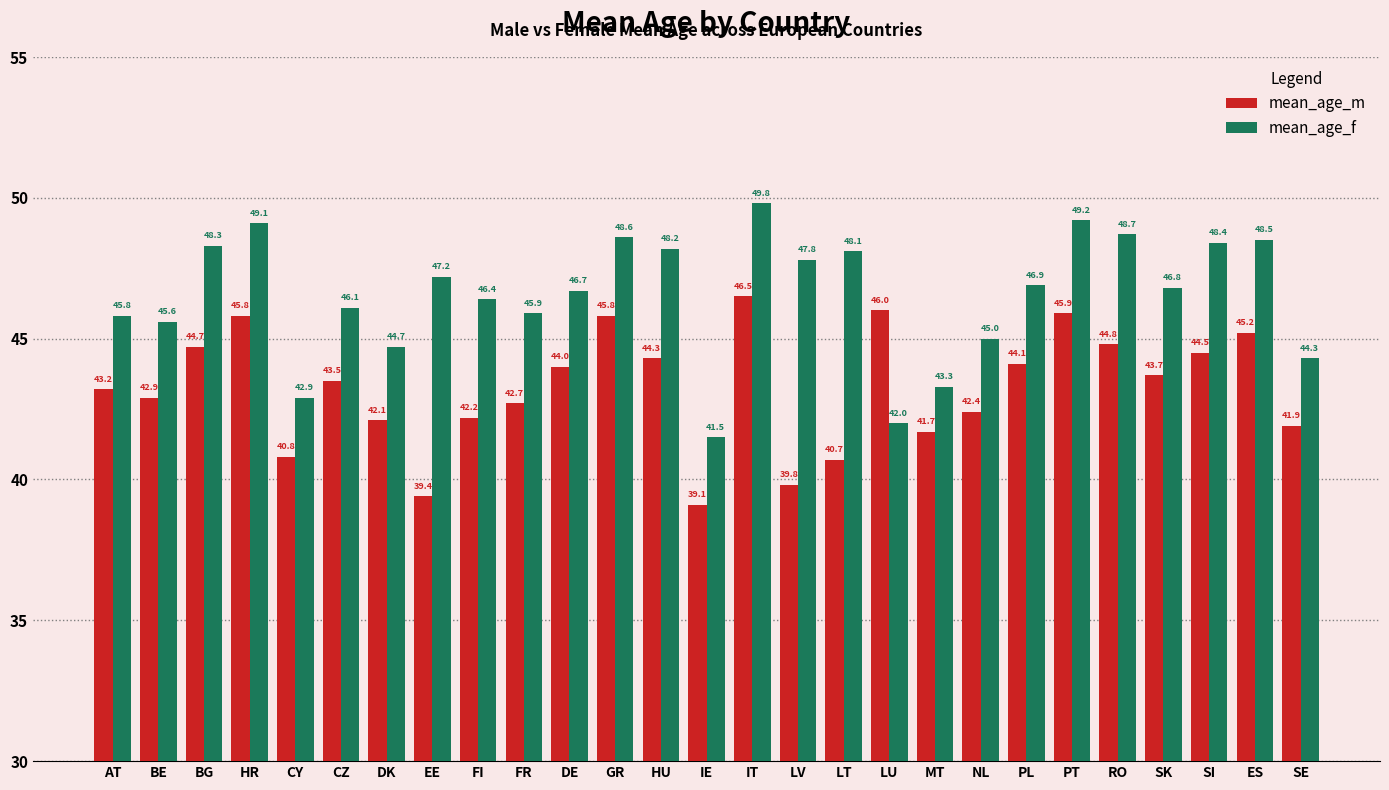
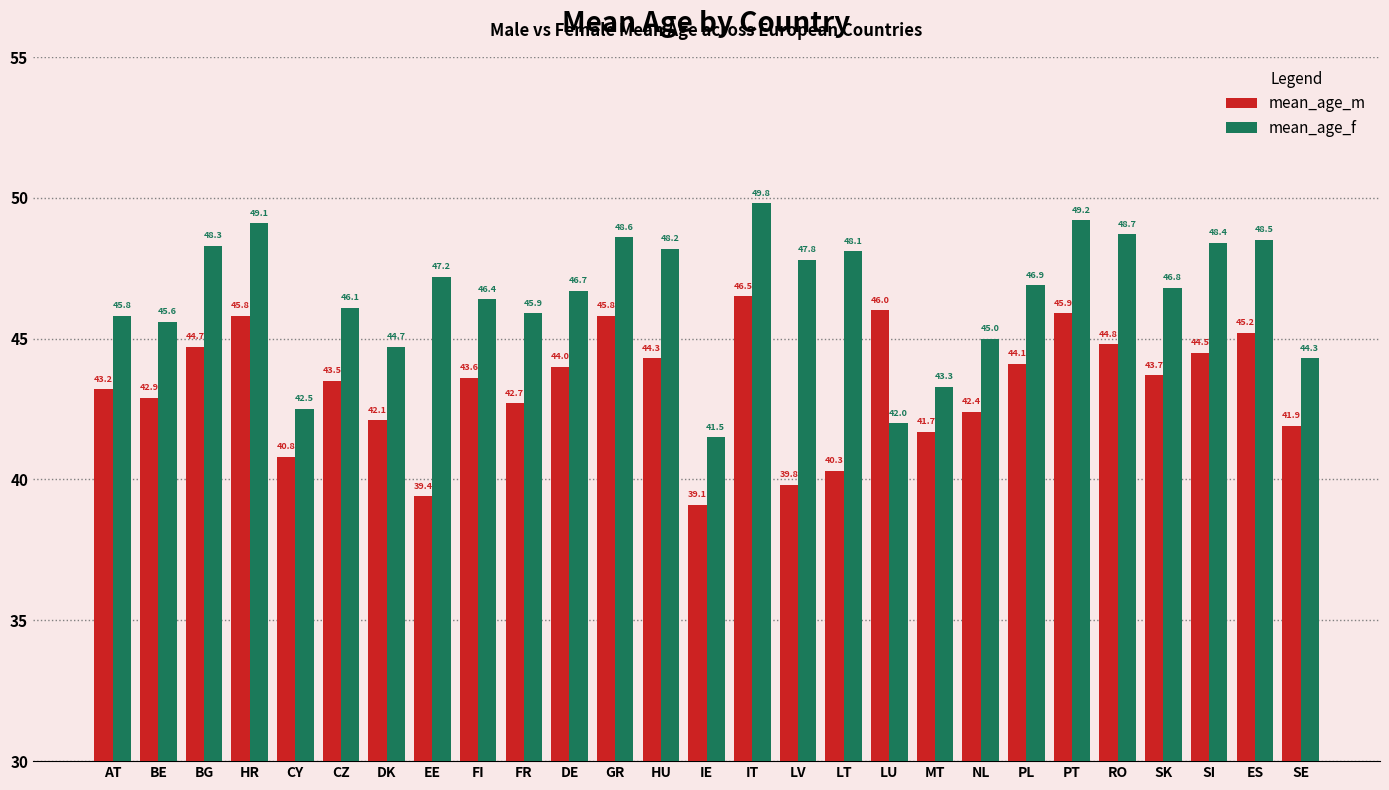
  {
    "mean_age_m": {
      "AT": 43.2,
      "BE": 42.9,
      "BG": 44.7,
      "HR": 45.8,
      "CY": 40.8,
      "CZ": 43.5,
      "DK": 42.1,
      "EE": 39.4,
-     "FI": 42.2,
+     "FI": 43.6,
      "FR": 42.7,
      "DE": 44.0,
      "GR": 45.8,
      "HU": 44.3,
      "IE": 39.1,
      "IT": 46.5,
      "LV": 39.8,
-     "LT": 40.7,
+     "LT": 40.3,
      "LU": 46.0,
      "MT": 41.7,
      "NL": 42.4,
      "PL": 44.1,
      "PT": 45.9,
      "RO": 44.8,
      "SK": 43.7,
      "SI": 44.5,
      "ES": 45.2,
      "SE": 41.9
    },
    "mean_age_f": {
      "AT": 45.8,
      "BE": 45.6,
      "BG": 48.3,
      "HR": 49.1,
-     "CY": 42.9,
+     "CY": 42.5,
      "CZ": 46.1,
      "DK": 44.7,
      "EE": 47.2,
      "FI": 46.4,
      "FR": 45.9,
      "DE": 46.7,
      "GR": 48.6,
      "HU": 48.2,
      "IE": 41.5,
      "IT": 49.8,
      "LV": 47.8,
      "LT": 48.1,
      "LU": 42.0,
      "MT": 43.3,
      "NL": 45.0,
      "PL": 46.9,
      "PT": 49.2,
      "RO": 48.7,
      "SK": 46.8,
      "SI": 48.4,
      "ES": 48.5,
      "SE": 44.3
    }
  }
